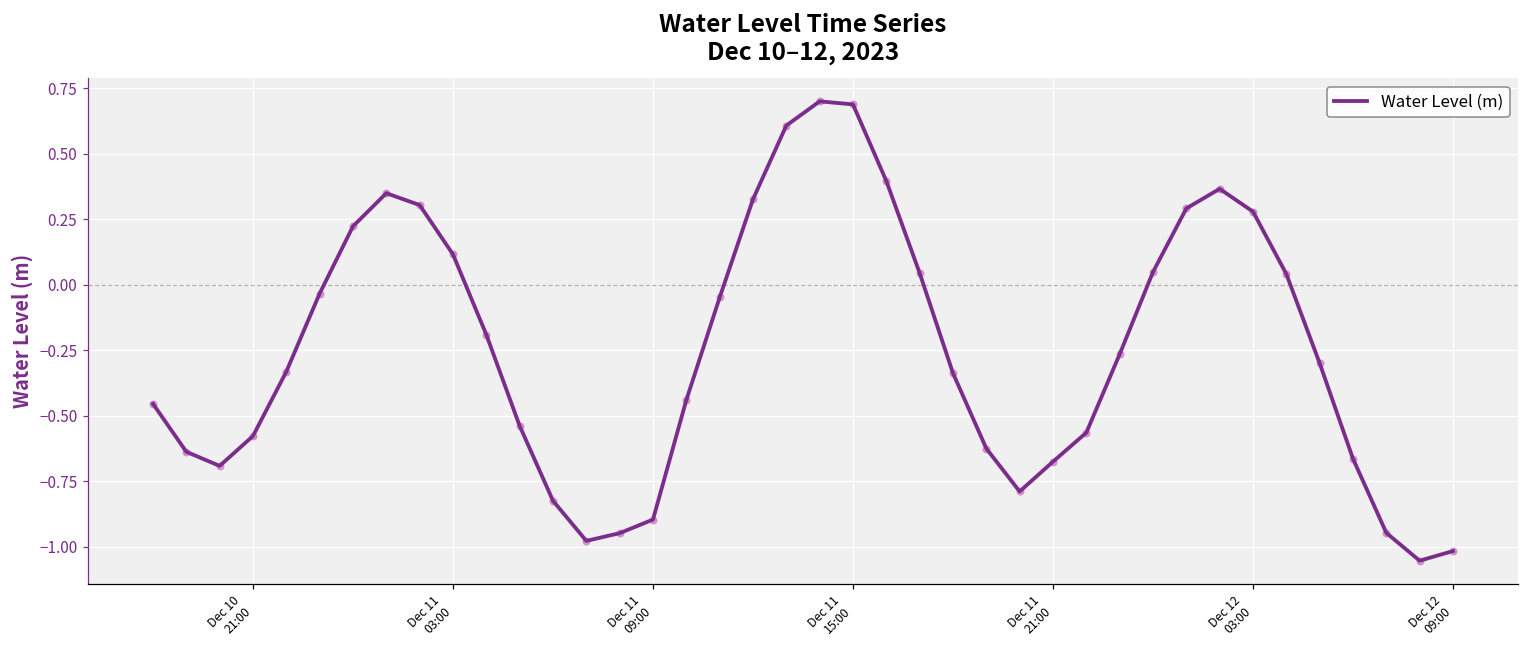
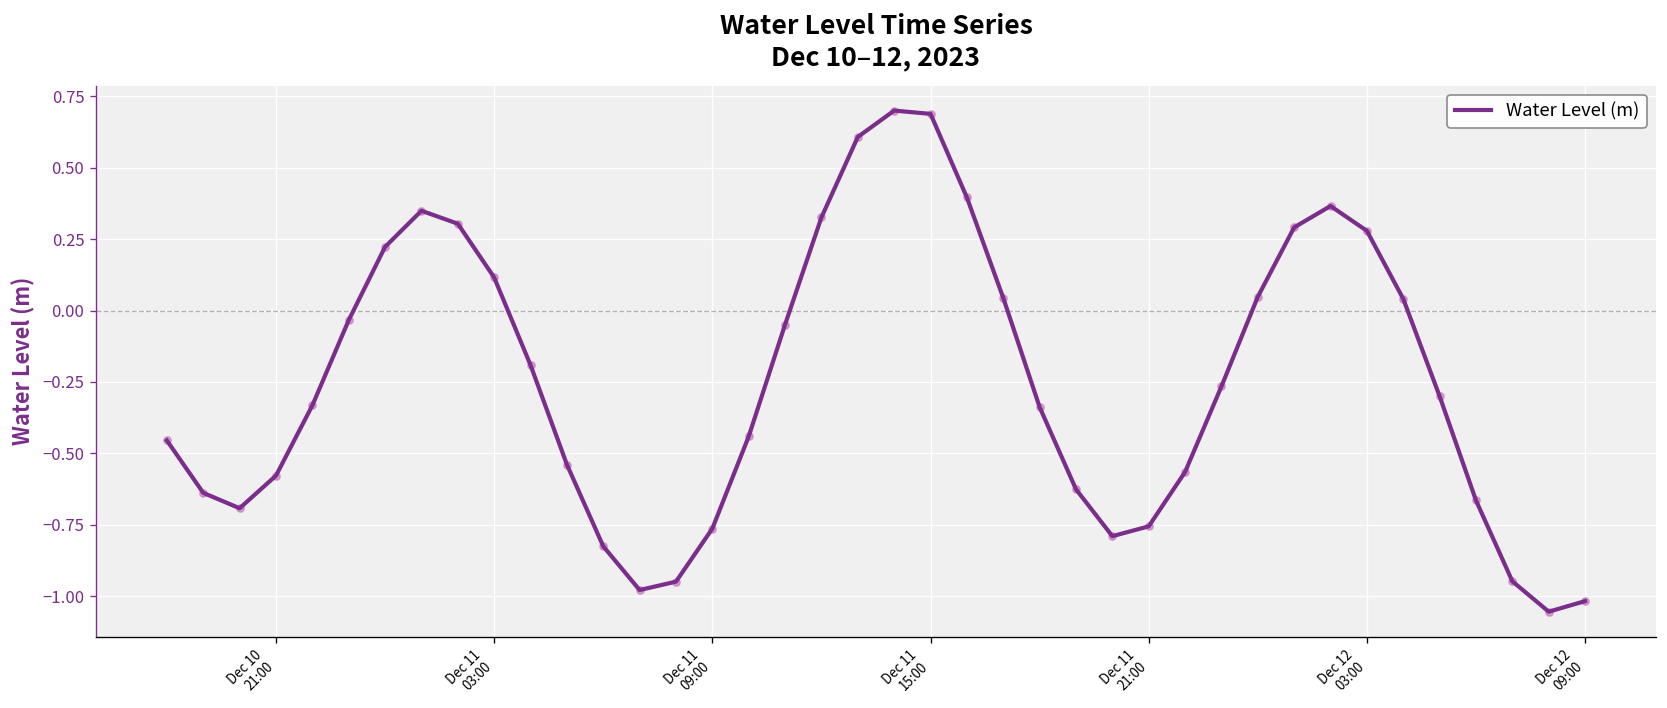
  {
    "Dec 10 21:00": -0.58,
    "Dec 11 03:00": 0.12,
-   "Dec 11 09:00": -0.90,
+   "Dec 11 09:00": -0.76,
    "Dec 11 15:00": 0.69,
-   "Dec 11 21:00": -0.68,
+   "Dec 11 21:00": -0.75,
    "Dec 12 03:00": 0.28,
    "Dec 12 09:00": -1.02
  }
